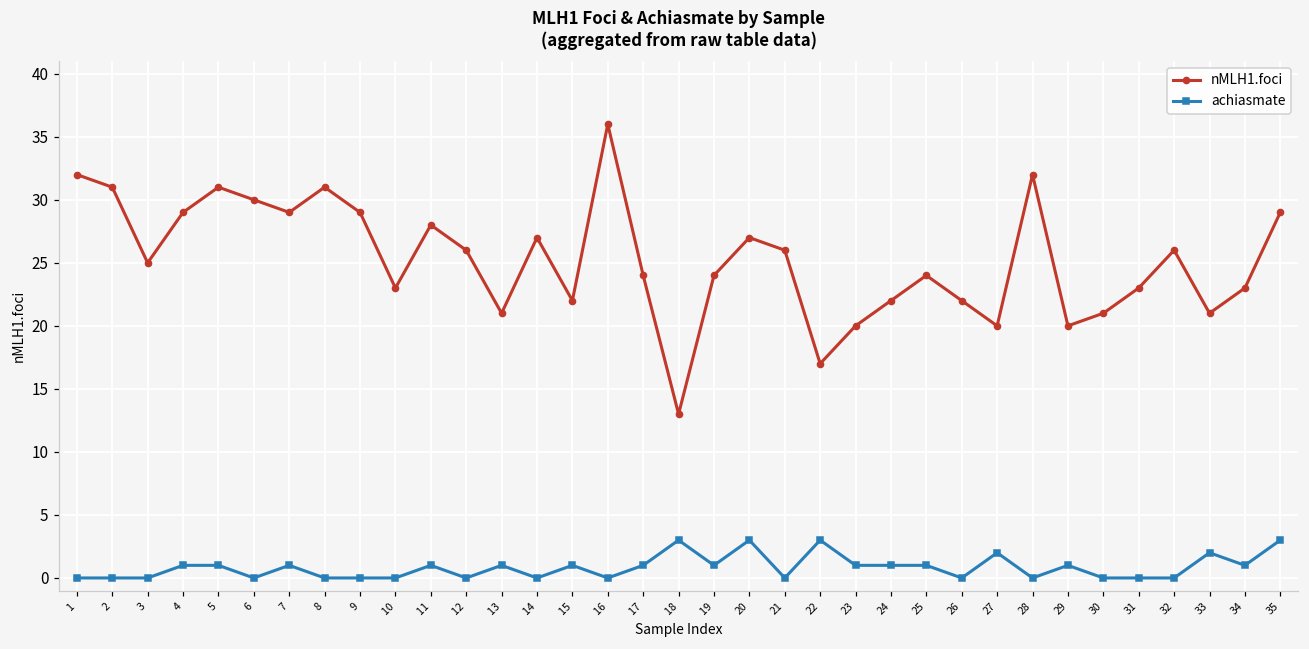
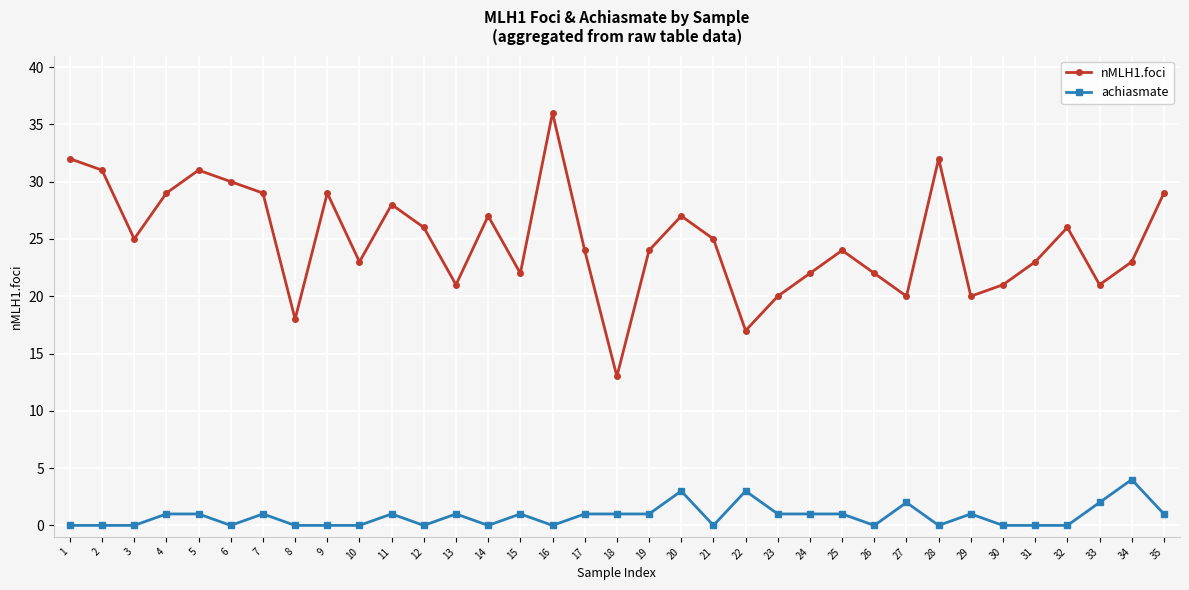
  {
    "nMLH1.foci": {
      "1": 32,
      "2": 31,
      "3": 25,
      "4": 29,
      "5": 31,
      "6": 30,
      "7": 29,
-     "8": 31,
+     "8": 18,
      "9": 29,
      "10": 23,
      "11": 28,
      "12": 26,
      "13": 21,
      "14": 27,
      "15": 22,
      "16": 36,
      "17": 24,
      "18": 13,
      "19": 24,
      "20": 27,
-     "21": 26,
+     "21": 25,
      "22": 17,
      "23": 20,
      "24": 22,
      "25": 24,
      "26": 22,
      "27": 20,
      "28": 32,
      "29": 20,
      "30": 21,
      "31": 23,
      "32": 26,
      "33": 21,
      "34": 23,
      "35": 29
    },
    "achiasmate": {
      "1": 0,
      "2": 0,
      "3": 0,
      "4": 1,
      "5": 1,
      "6": 0,
      "7": 1,
      "8": 0,
      "9": 0,
      "10": 0,
      "11": 1,
      "12": 0,
      "13": 1,
      "14": 0,
      "15": 1,
      "16": 0,
      "17": 1,
-     "18": 3,
+     "18": 1,
      "19": 1,
      "20": 3,
      "21": 0,
      "22": 3,
      "23": 1,
      "24": 1,
      "25": 1,
      "26": 0,
      "27": 2,
      "28": 0,
      "29": 1,
      "30": 0,
      "31": 0,
      "32": 0,
      "33": 2,
-     "34": 1,
-     "35": 3
+     "34": 4,
+     "35": 1
    }
  }
